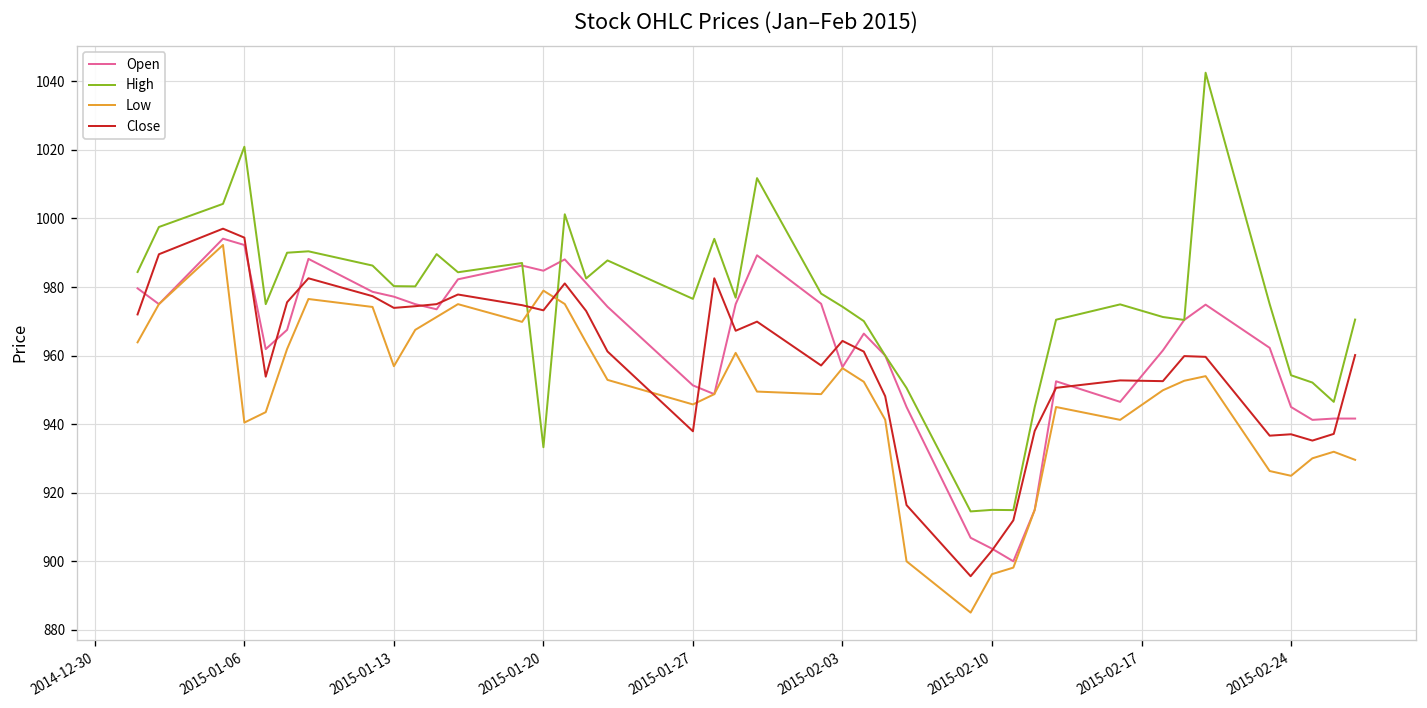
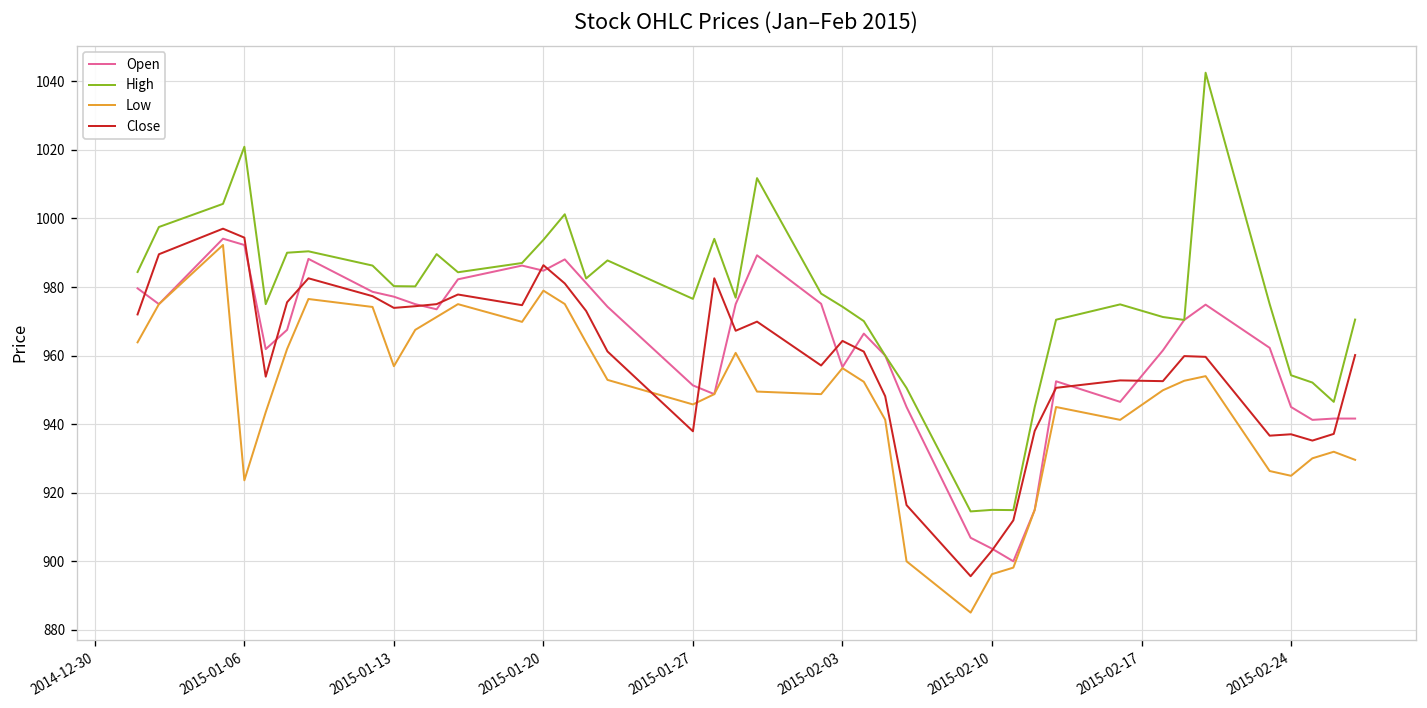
  {
    "Open": {
      "2015-01-06": 992,
      "2015-01-13": 977,
      "2015-01-20": 985,
      "2015-01-27": 951,
      "2015-02-24": 945
    },
    "High": {
      "2015-01-06": 1021,
      "2015-01-13": 980,
-     "2015-01-20": 933,
+     "2015-01-20": 994,
      "2015-01-27": 977,
      "2015-02-03": 974,
      "2015-02-10": 915,
      "2015-02-24": 954
    },
    "Low": {
-     "2015-01-06": 940,
+     "2015-01-06": 924,
      "2015-01-13": 957,
      "2015-01-20": 979,
      "2015-01-27": 946,
      "2015-02-10": 896,
      "2015-02-24": 925
    },
    "Close": {
      "2015-01-06": 994,
      "2015-01-13": 974,
-     "2015-01-20": 973,
+     "2015-01-20": 986,
      "2015-01-27": 938,
      "2015-02-03": 964,
      "2015-02-24": 937
    }
  }
